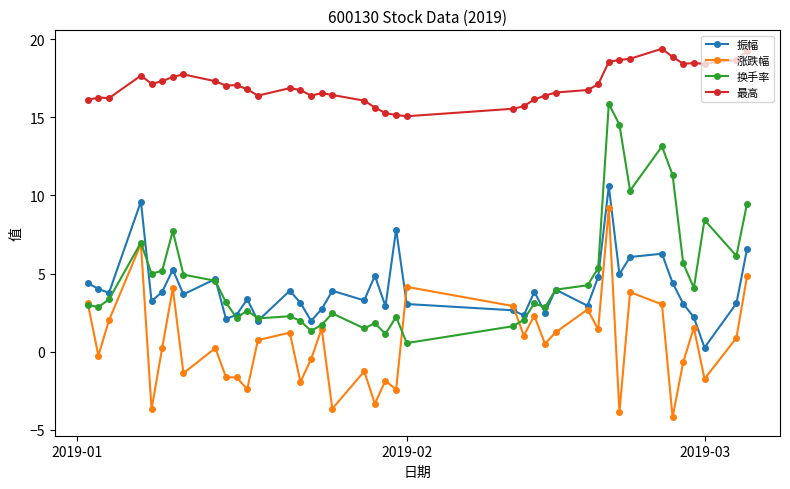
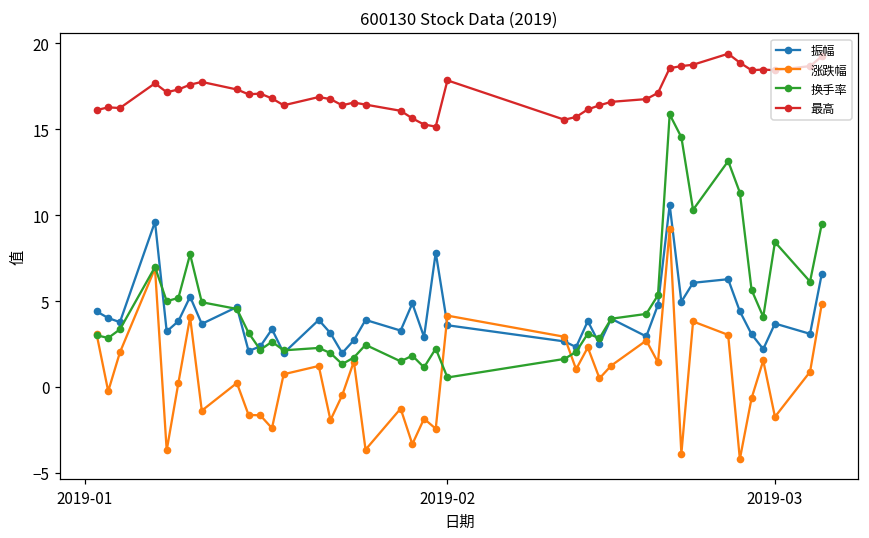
  {
    "振幅": {
-     "2019-02": 3.1,
-     "2019-03": 0.3
+     "2019-02": 3.6,
+     "2019-03": 3.7
    },
    "涨跌幅": {
      "2019-02": 4.2,
      "2019-03": -1.7
    },
    "换手率": {
      "2019-02": 0.6,
      "2019-03": 8.4
    },
    "最高": {
-     "2019-02": 15.1
+     "2019-02": 17.8
    }
  }
